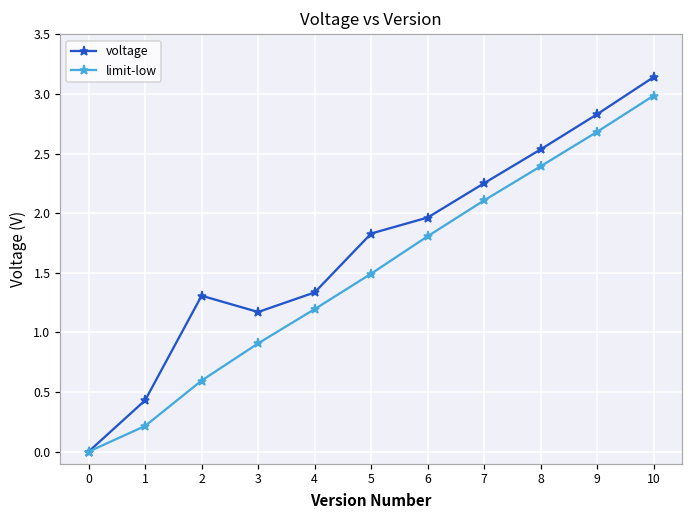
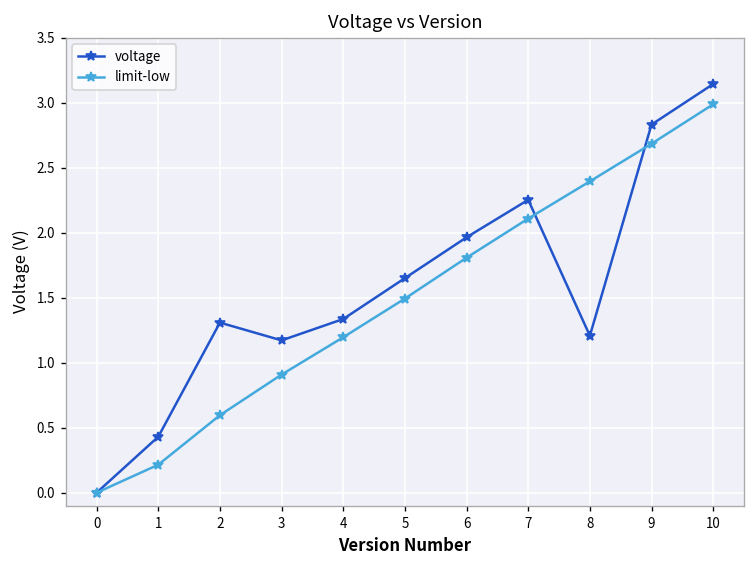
  {
    "voltage": {
      "1": 0.43,
      "2": 1.31,
      "3": 1.17,
      "4": 1.34,
-     "5": 1.83,
+     "5": 1.65,
      "6": 1.96,
      "7": 2.25,
-     "8": 2.54,
+     "8": 1.21,
      "9": 2.83,
      "10": 3.14
    },
    "limit-low": {
      "1": 0.22,
      "2": 0.60,
      "3": 0.91,
      "4": 1.20,
      "5": 1.49,
      "6": 1.81,
      "7": 2.11,
      "8": 2.39,
      "9": 2.68,
      "10": 2.99
    }
  }
